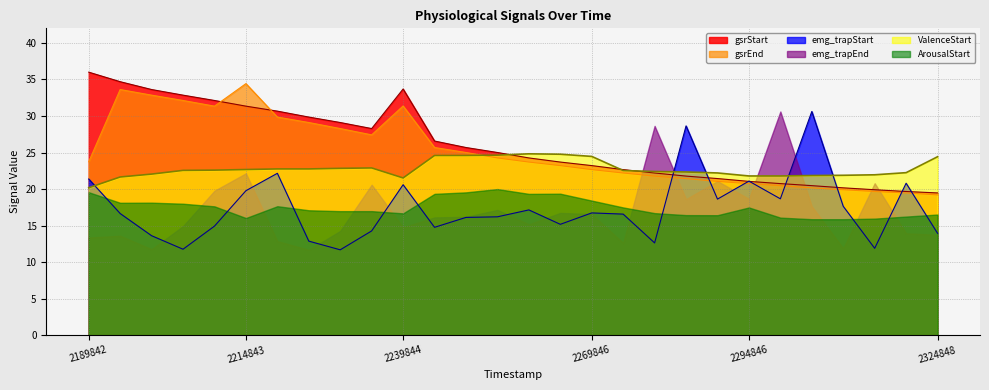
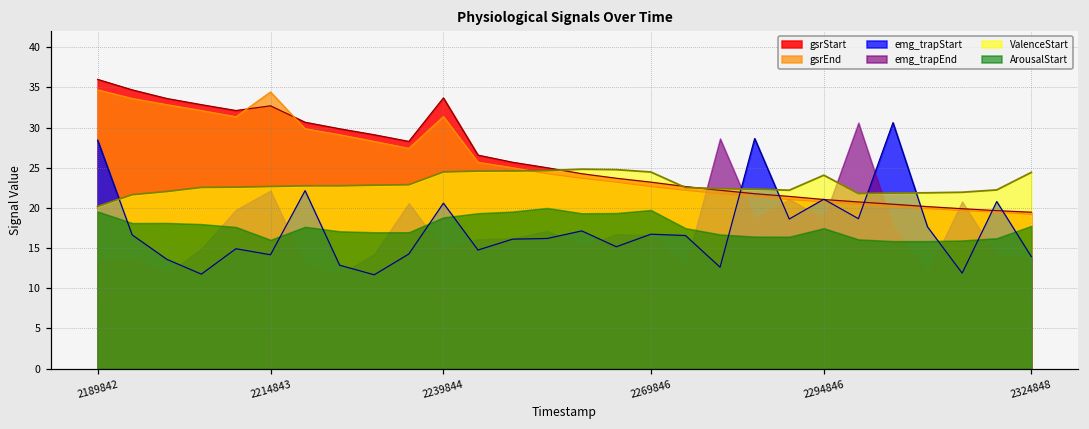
  {
    "gsrStart": {
      "2189842": 36,
-     "2214843": 31,
+     "2214843": 33,
      "2239844": 34,
      "2269846": 23
    },
    "gsrEnd": {
-     "2189842": 24,
+     "2189842": 35,
      "2214843": 34,
      "2239844": 31,
      "2269846": 23
    },
    "emg_trapStart": {
-     "2189842": 21,
-     "2214843": 20,
+     "2189842": 28,
+     "2214843": 14,
      "2239844": 21
    },
    "emg_trapEnd": {
      "2189842": 13,
      "2214843": 22,
      "2239844": 15,
      "2294846": 19
    },
    "ValenceStart": {
      "2189842": 20,
      "2214843": 23,
-     "2239844": 22,
+     "2239844": 24,
      "2269846": 24,
-     "2294846": 22,
+     "2294846": 24,
      "2324848": 24
    },
    "ArousalStart": {
      "2189842": 20,
      "2214843": 16,
-     "2239844": 17,
-     "2269846": 18,
+     "2239844": 19,
+     "2269846": 20,
      "2294846": 17,
-     "2324848": 17
+     "2324848": 18
    }
  }
